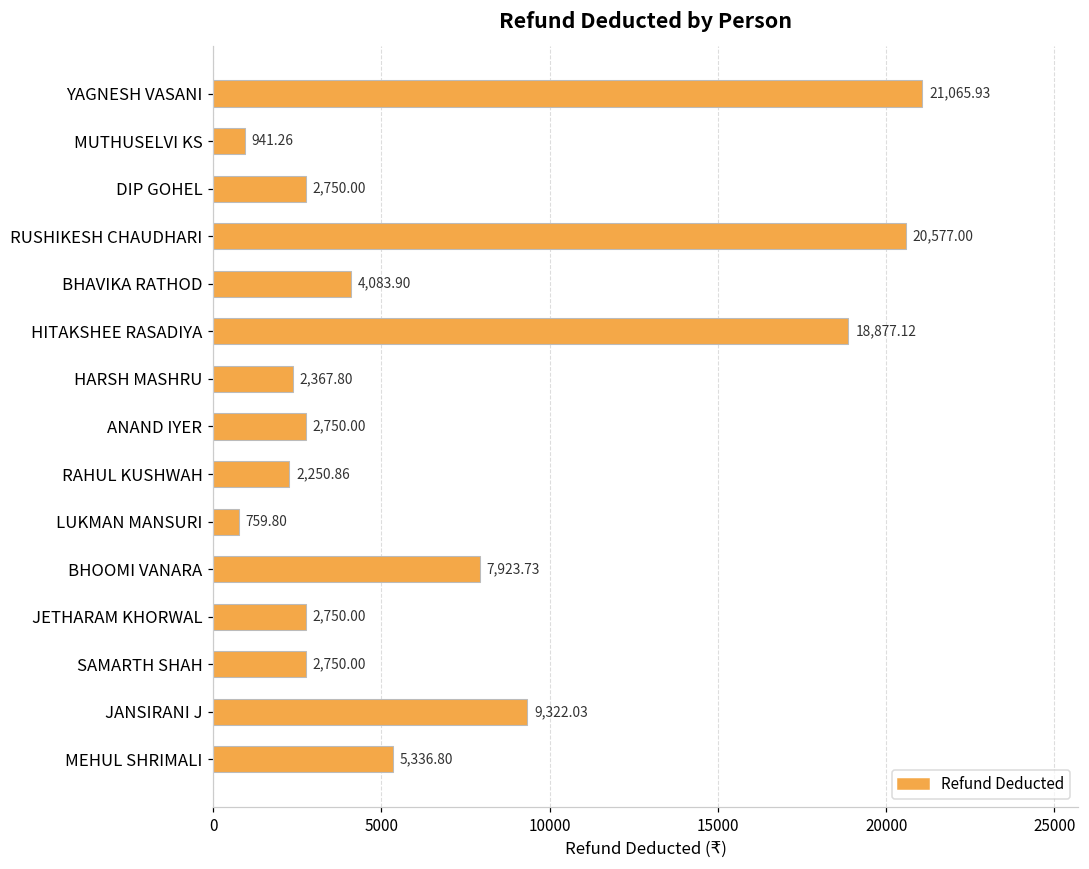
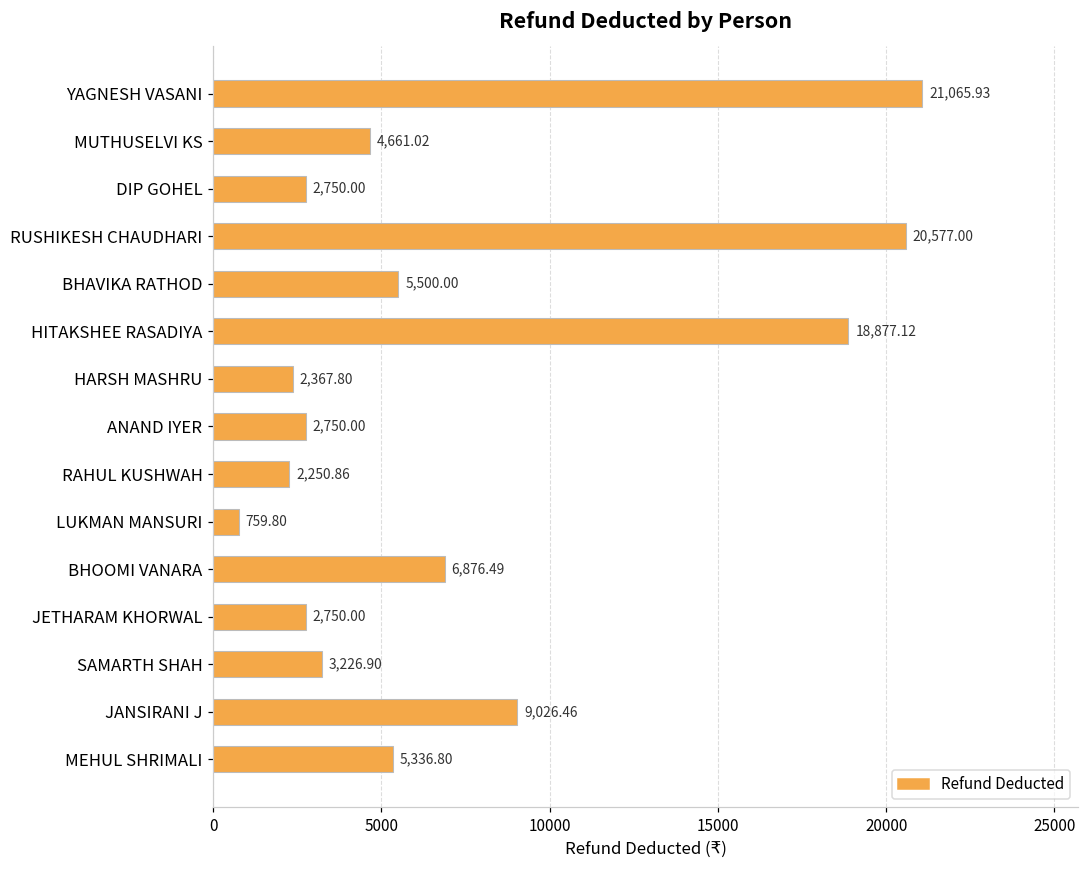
  {
    "YAGNESH VASANI": "21,065.93",
-   "MUTHUSELVI KS": "941.26",
+   "MUTHUSELVI KS": "4,661.02",
    "DIP GOHEL": "2,750.00",
    "RUSHIKESH CHAUDHARI": "20,577.00",
-   "BHAVIKA RATHOD": "4,083.90",
+   "BHAVIKA RATHOD": "5,500.00",
    "HITAKSHEE RASADIYA": "18,877.12",
    "HARSH MASHRU": "2,367.80",
    "ANAND IYER": "2,750.00",
    "RAHUL KUSHWAH": "2,250.86",
    "LUKMAN MANSURI": "759.80",
-   "BHOOMI VANARA": "7,923.73",
+   "BHOOMI VANARA": "6,876.49",
    "JETHARAM KHORWAL": "2,750.00",
-   "SAMARTH SHAH": "2,750.00",
-   "JANSIRANI J": "9,322.03",
+   "SAMARTH SHAH": "3,226.90",
+   "JANSIRANI J": "9,026.46",
    "MEHUL SHRIMALI": "5,336.80"
  }
